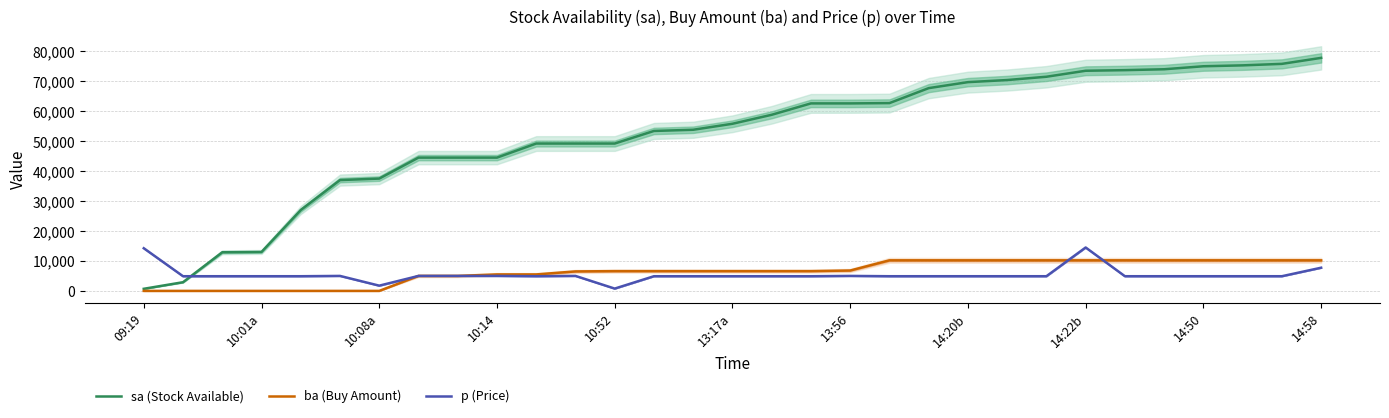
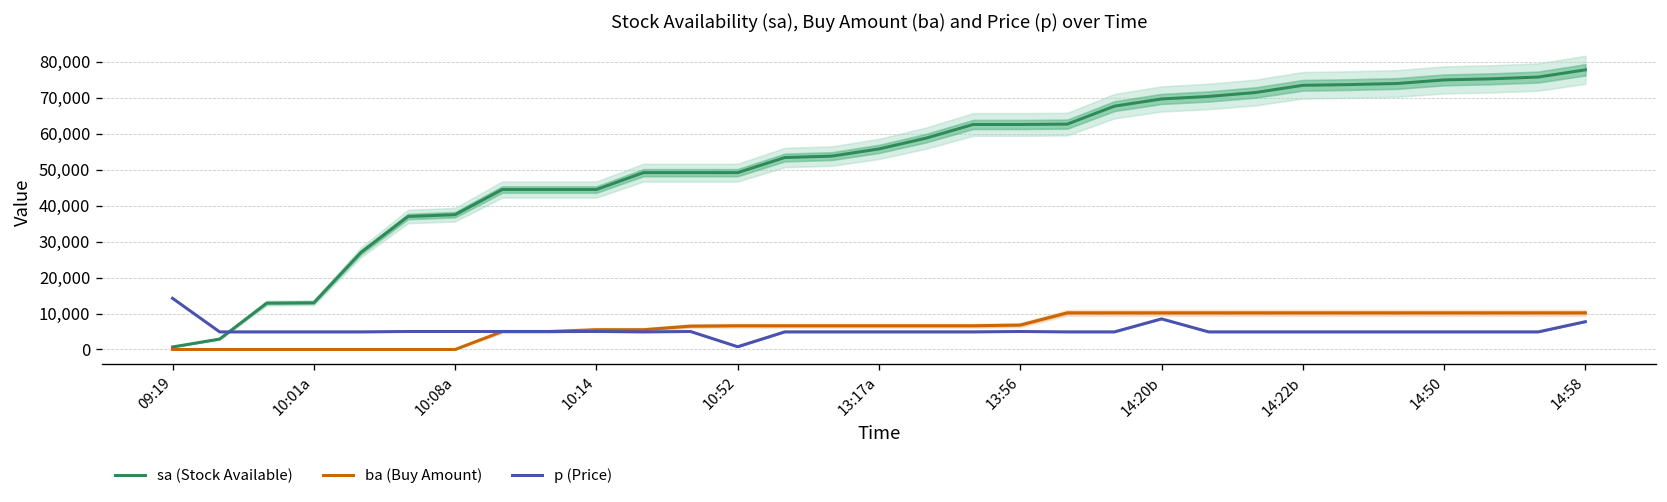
  {
    "sa (Stock Available)": {
      "10:14": "45,000",
      "10:52": "49,000",
      "13:17a": "56,000",
      "13:56": "63,000",
      "14:20b": "70,000",
      "14:22b": "74,000",
      "14:50": "75,000",
      "14:58": "78,000"
    },
    "p (Price)": {
-     "10:08a": "2,000",
-     "14:20b": "5,000",
-     "14:22b": "14,000"
+     "10:08a": "5,000",
+     "14:20b": "9,000",
+     "14:22b": "5,000"
    }
  }
